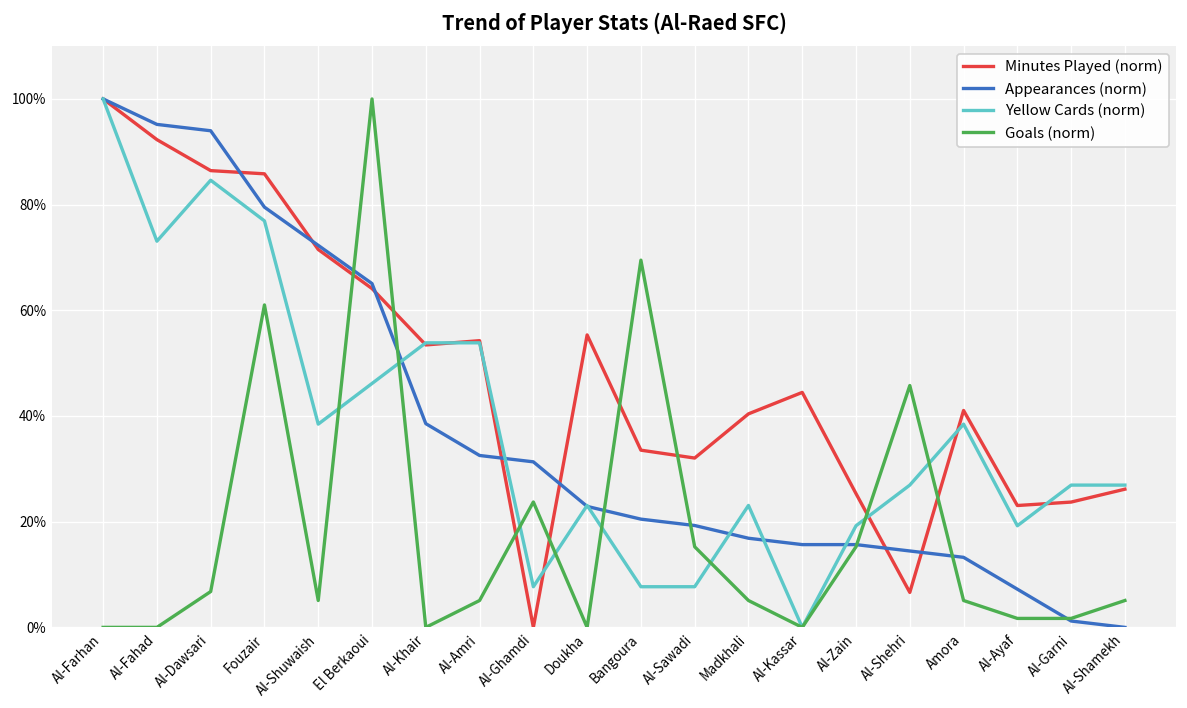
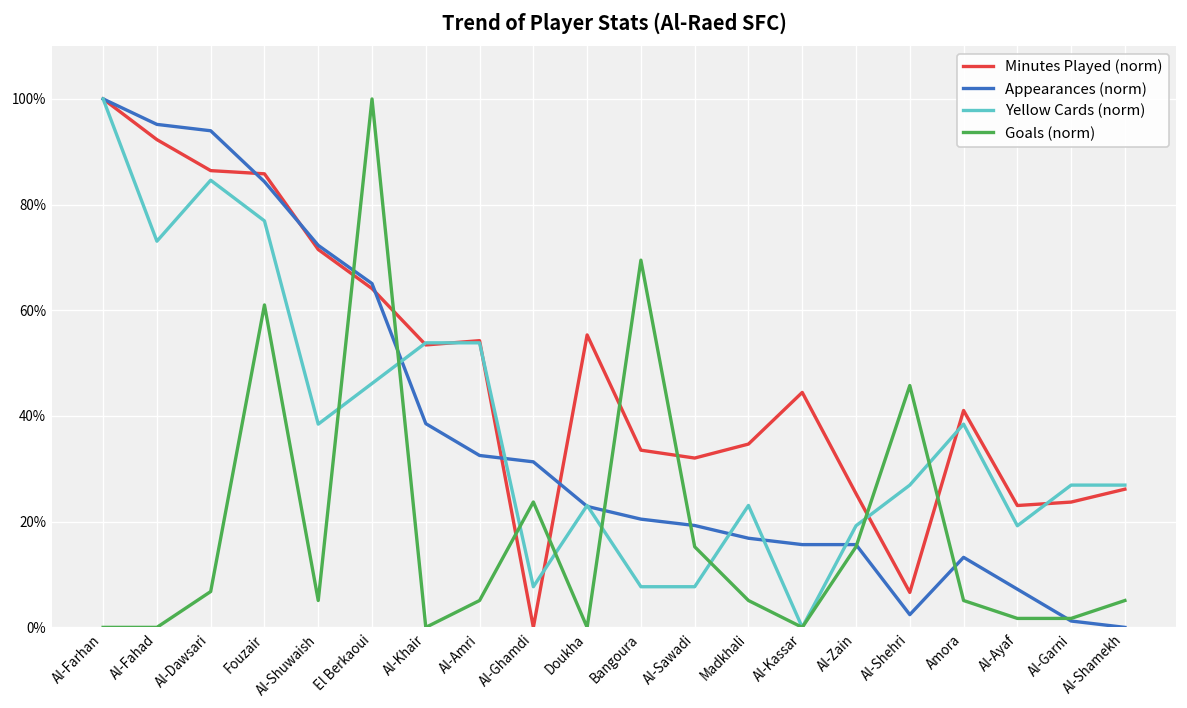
  {
    "Minutes Played (norm)": {
      "Al-Fahad": "92%",
      "Al-Dawsari": "86%",
      "Fouzair": "86%",
      "Al-Shuwaish": "72%",
      "El Berkaoui": "64%",
      "Al-Ghamdi": "0%",
      "Doukha": "55%",
      "Bangoura": "34%",
      "Al-Sawadi": "32%",
-     "Madkhali": "40%",
+     "Madkhali": "35%",
      "Al-Kassar": "44%",
      "Al-Zain": "25%",
      "Al-Shehri": "7%",
      "Amora": "41%",
      "Al-Ayaf": "23%",
      "Al-Garni": "24%",
      "Al-Shamekh": "26%"
    },
    "Appearances (norm)": {
      "Al-Fahad": "95%",
      "Al-Dawsari": "94%",
-     "Fouzair": "80%",
+     "Fouzair": "84%",
      "Al-Shuwaish": "72%",
      "El Berkaoui": "65%",
      "Al-Khair": "39%",
      "Al-Amri": "33%",
      "Al-Ghamdi": "31%",
      "Bangoura": "20%",
      "Al-Sawadi": "19%",
      "Madkhali": "17%",
      "Al-Kassar": "16%",
-     "Al-Shehri": "14%",
+     "Al-Shehri": "2%",
      "Amora": "13%",
      "Al-Ayaf": "7%",
      "Al-Shamekh": "0%"
    },
    "Yellow Cards (norm)": {
      "Al-Fahad": "73%",
      "Al-Dawsari": "85%",
      "Fouzair": "77%",
      "Al-Shuwaish": "38%",
      "El Berkaoui": "46%",
      "Al-Ghamdi": "8%",
      "Bangoura": "8%",
      "Al-Sawadi": "8%",
      "Madkhali": "23%",
      "Al-Zain": "19%",
      "Al-Shehri": "27%",
      "Amora": "38%",
      "Al-Ayaf": "19%",
      "Al-Garni": "27%",
      "Al-Shamekh": "27%"
    },
    "Goals (norm)": {
      "Al-Farhan": "0%",
      "Al-Fahad": "0%",
      "Al-Dawsari": "7%",
      "Fouzair": "61%",
      "Al-Shuwaish": "5%",
      "El Berkaoui": "100%",
      "Al-Khair": "0%",
      "Al-Amri": "5%",
      "Al-Ghamdi": "24%",
      "Doukha": "0%",
      "Bangoura": "69%",
      "Al-Sawadi": "15%",
      "Madkhali": "5%",
      "Al-Shehri": "46%",
      "Amora": "5%",
      "Al-Ayaf": "2%",
      "Al-Shamekh": "5%"
    }
  }
